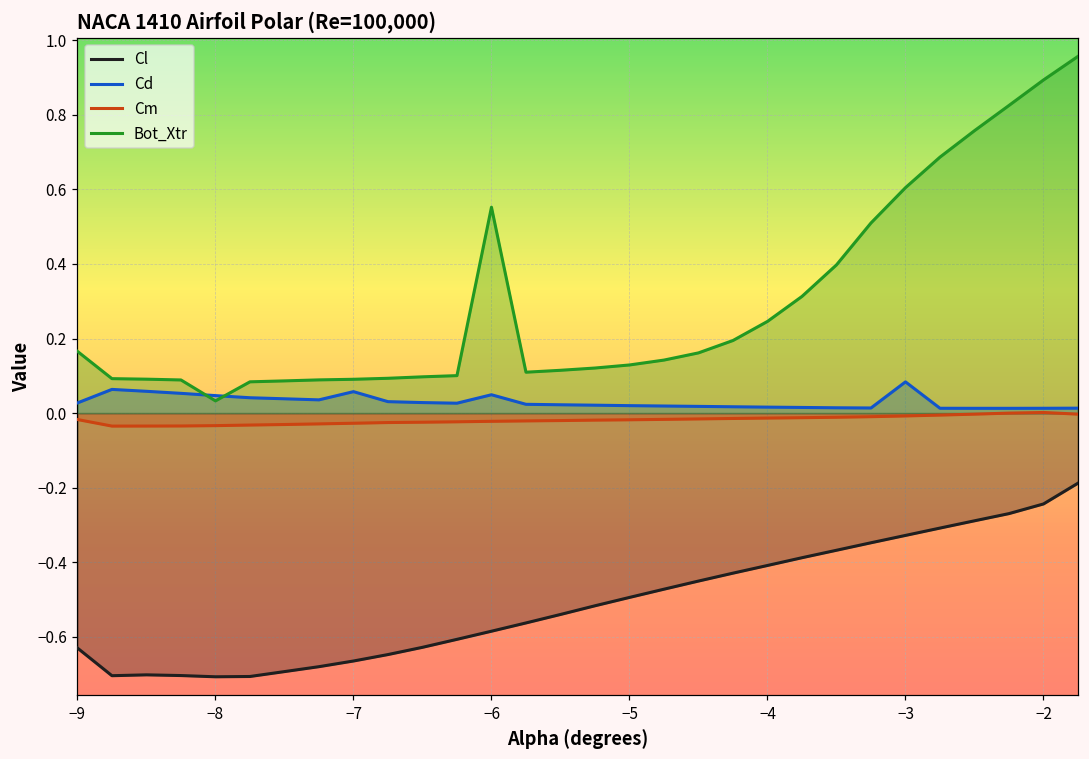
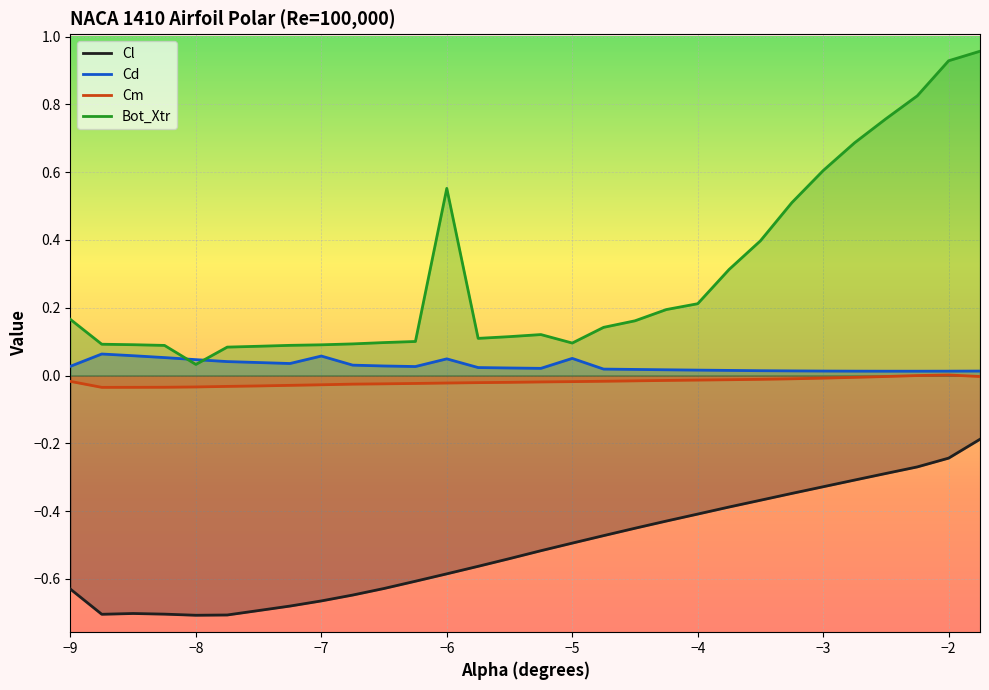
  {
    "Cd": {
      "−9": 0.03,
      "−8": 0.05,
      "−7": 0.06,
      "−6": 0.05,
-     "−5": 0.02,
+     "−5": 0.05,
      "−4": 0.02,
-     "−3": 0.08,
+     "−3": 0.01,
      "−2": 0.01
    },
    "Bot_Xtr": {
      "−9": 0.17,
      "−8": 0.03,
      "−7": 0.09,
      "−6": 0.55,
-     "−5": 0.13,
-     "−4": 0.25,
+     "−5": 0.10,
+     "−4": 0.21,
      "−3": 0.60,
-     "−2": 0.89
+     "−2": 0.93
    }
  }
